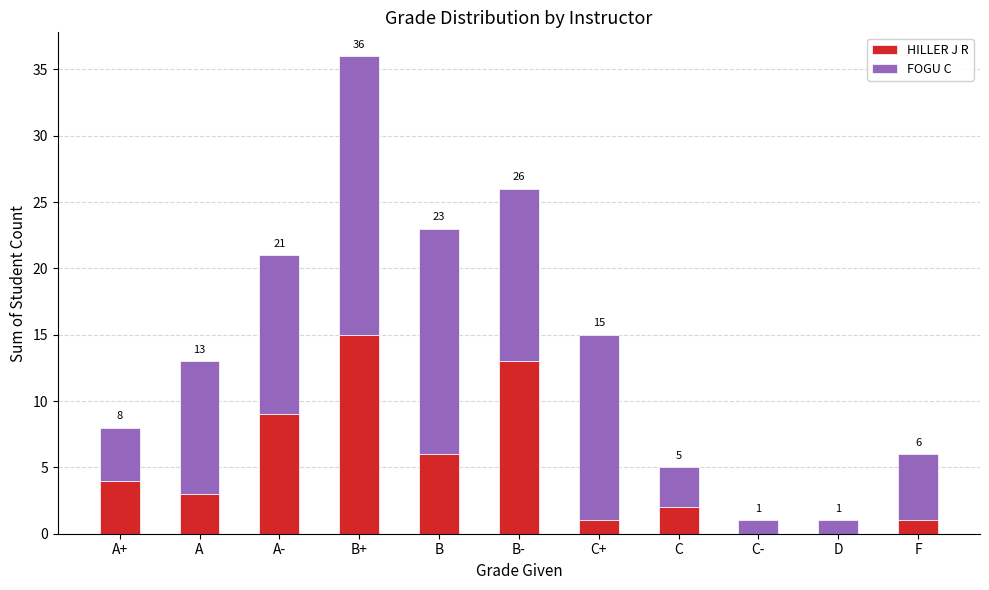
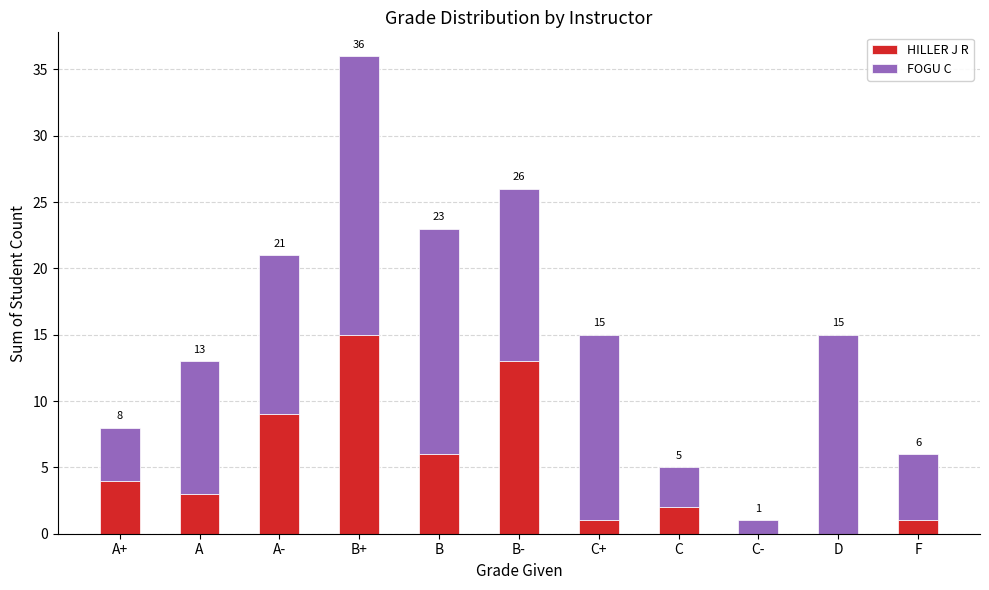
  {
    "HILLER J R": {
      "A+": 4.0,
      "A": 3.0,
      "A-": 9.0,
      "B+": 15.0,
      "B": 6.0,
      "B-": 13.0,
      "C+": 1.0,
      "C": 2.0,
      "C-": 0.0,
      "D": 0.0,
      "F": 1.0
    },
    "FOGU C": {
      "C-": 1,
-     "D": 1
+     "D": 15
    }
  }
